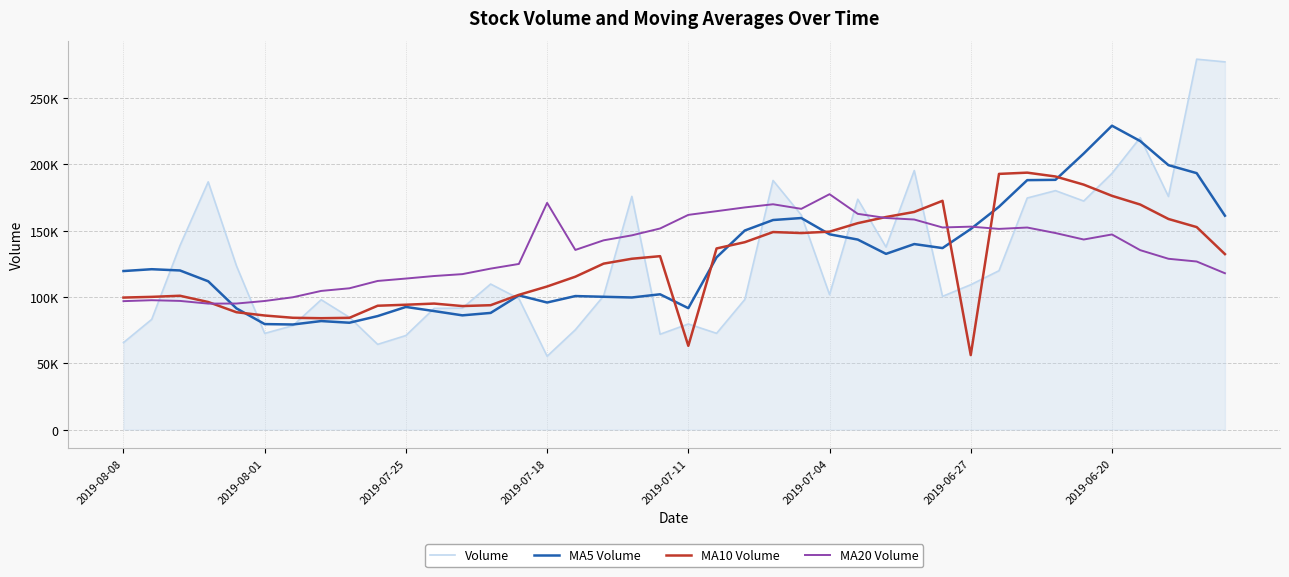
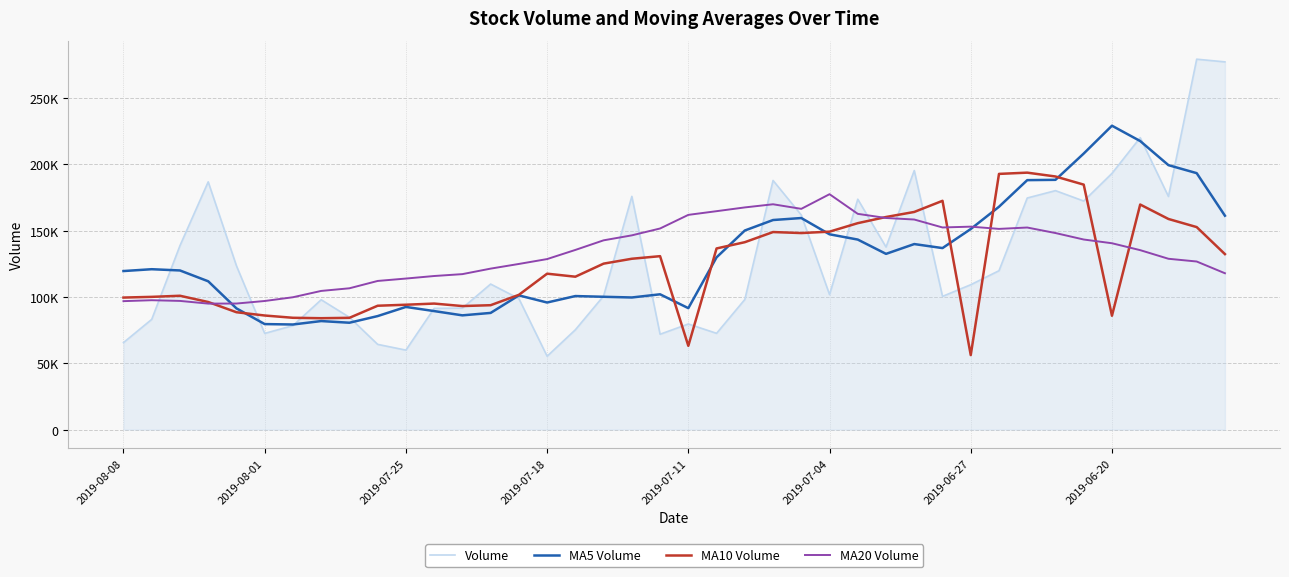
  {
    "Volume": {
      "2019-08-08": 66000,
      "2019-08-01": 73000,
-     "2019-07-25": 71000,
+     "2019-07-25": 60000,
      "2019-07-18": 55000,
      "2019-07-11": 80000,
      "2019-07-04": 102000,
      "2019-06-27": 109000,
      "2019-06-20": 193000
    },
    "MA5 Volume": {
      "2019-08-08": 120000,
      "2019-08-01": 80000,
      "2019-07-18": 96000,
      "2019-07-11": 92000,
      "2019-07-04": 147000,
      "2019-06-20": 229000
    },
    "MA10 Volume": {
      "2019-08-08": 100000,
      "2019-08-01": 86000,
-     "2019-07-18": 108000,
+     "2019-07-18": 118000,
      "2019-07-11": 63000,
      "2019-07-04": 149000,
      "2019-06-27": 56000,
-     "2019-06-20": 176000
+     "2019-06-20": 86000
    },
    "MA20 Volume": {
      "2019-08-08": 97000,
      "2019-08-01": 97000,
      "2019-07-25": 114000,
-     "2019-07-18": 171000,
+     "2019-07-18": 129000,
      "2019-07-11": 162000,
      "2019-07-04": 178000,
-     "2019-06-20": 147000
+     "2019-06-20": 141000
    }
  }
